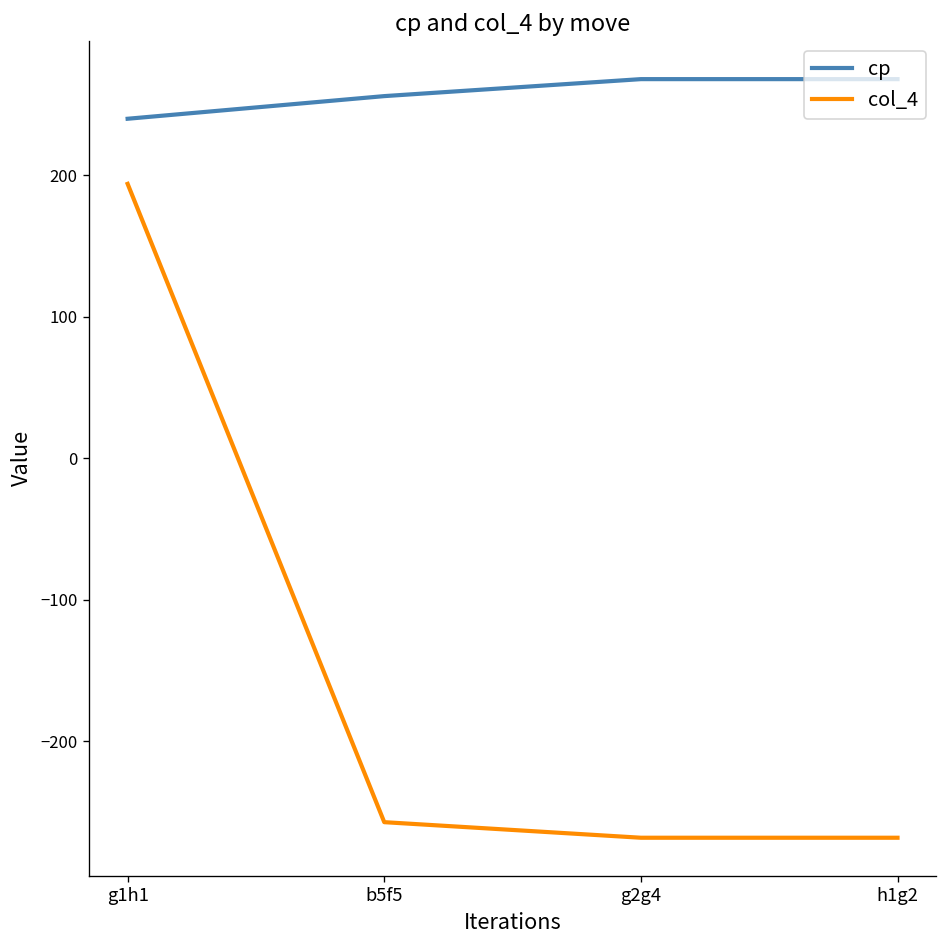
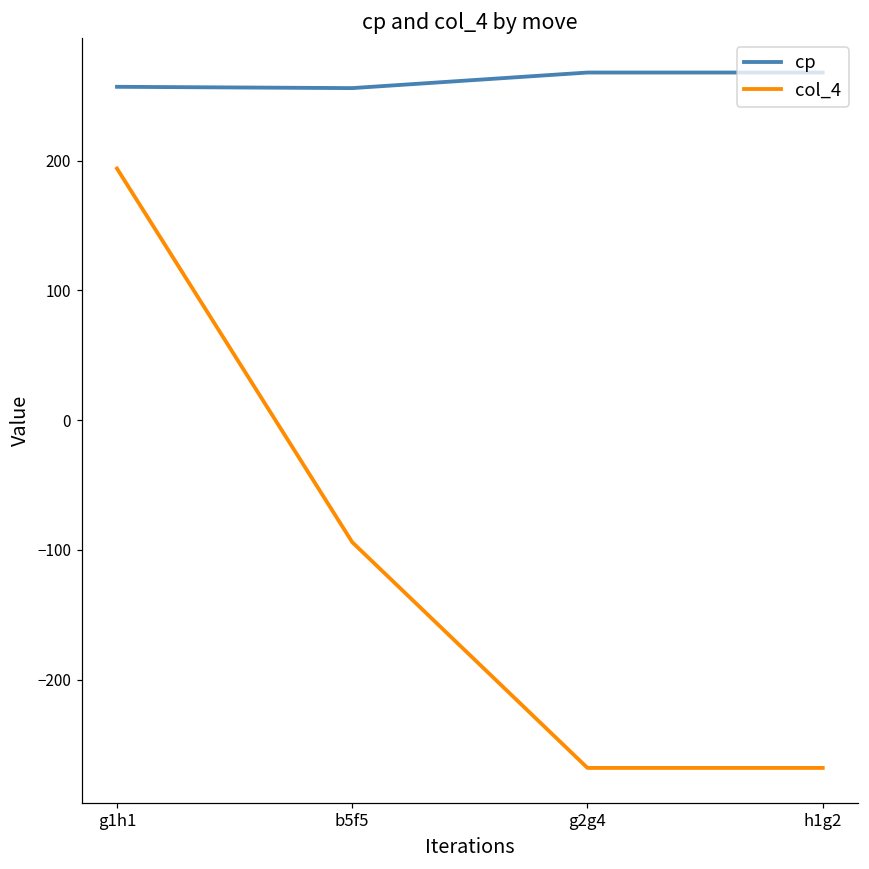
  {
    "cp": {
-     "g1h1": 240,
+     "g1h1": 257,
      "b5f5": 256,
      "g2g4": 268
    },
    "col_4": {
      "g1h1": 194,
-     "b5f5": -257,
+     "b5f5": -94,
      "g2g4": -268,
      "h1g2": -268
    }
  }
